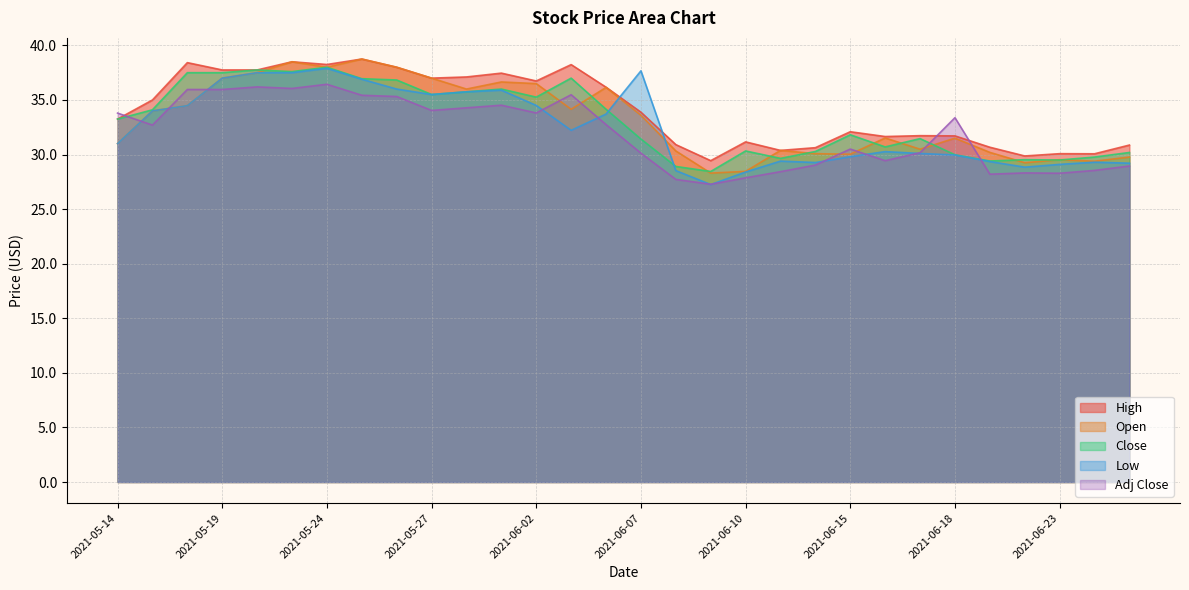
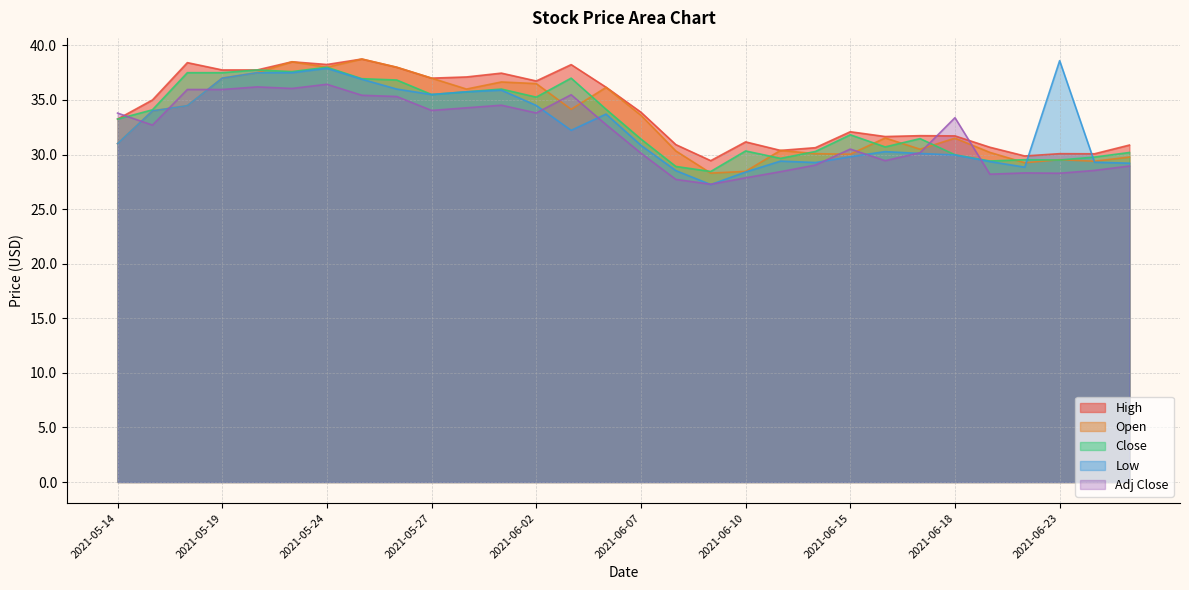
  {
    "Close": {
      "2021-05-19": 37.5,
      "2021-06-02": 35.3,
      "2021-06-07": 31.4,
      "2021-06-10": 30.3,
      "2021-06-15": 31.8
    },
    "Low": {
      "2021-06-02": 34.5,
-     "2021-06-07": 37.7,
-     "2021-06-23": 29.1
+     "2021-06-07": 30.9,
+     "2021-06-23": 38.6
    },
    "Adj Close": {
      "2021-05-14": 33.8,
      "2021-05-19": 36.0,
      "2021-05-24": 36.4,
      "2021-05-27": 34.0,
      "2021-06-02": 33.8,
      "2021-06-07": 30.1,
      "2021-06-10": 27.9,
      "2021-06-15": 30.5,
      "2021-06-18": 33.4,
      "2021-06-23": 28.3
    }
  }
